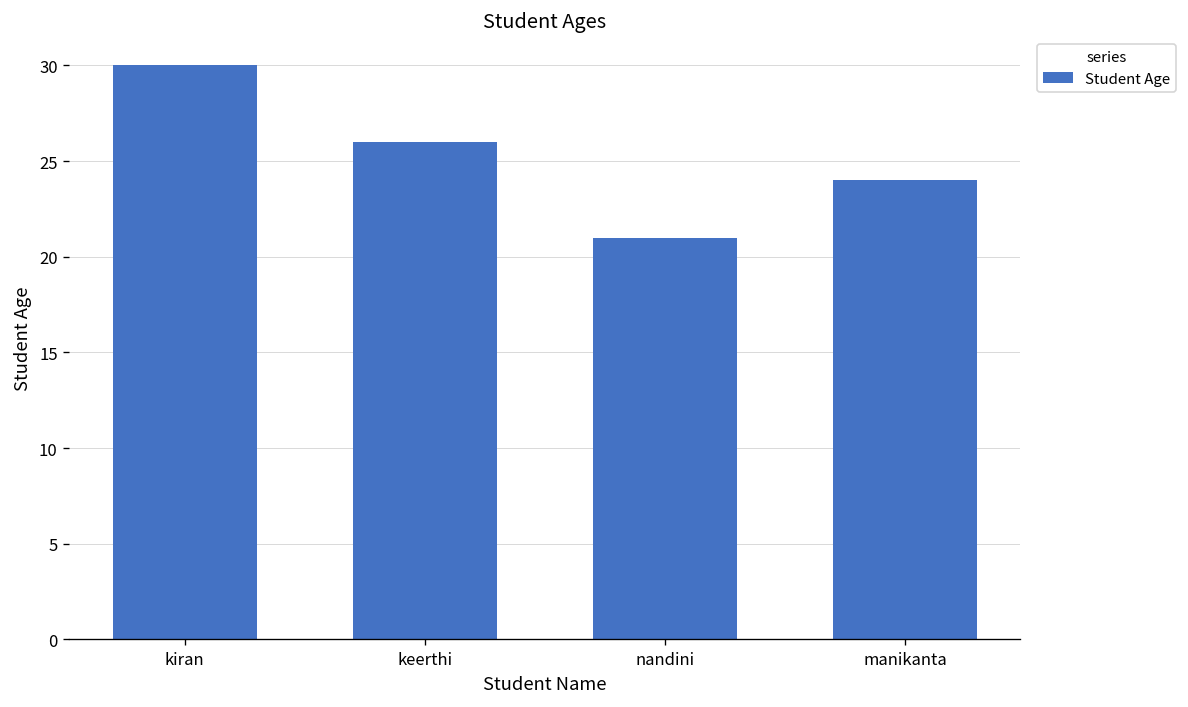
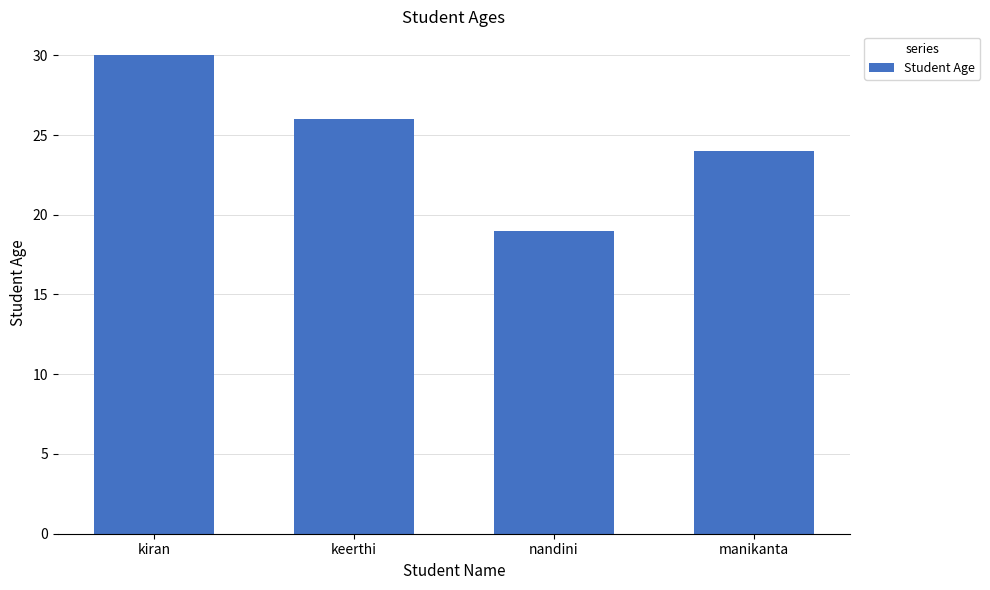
  {
    "kiran": 30,
    "keerthi": 26,
-   "nandini": 21,
+   "nandini": 19,
    "manikanta": 24
  }
